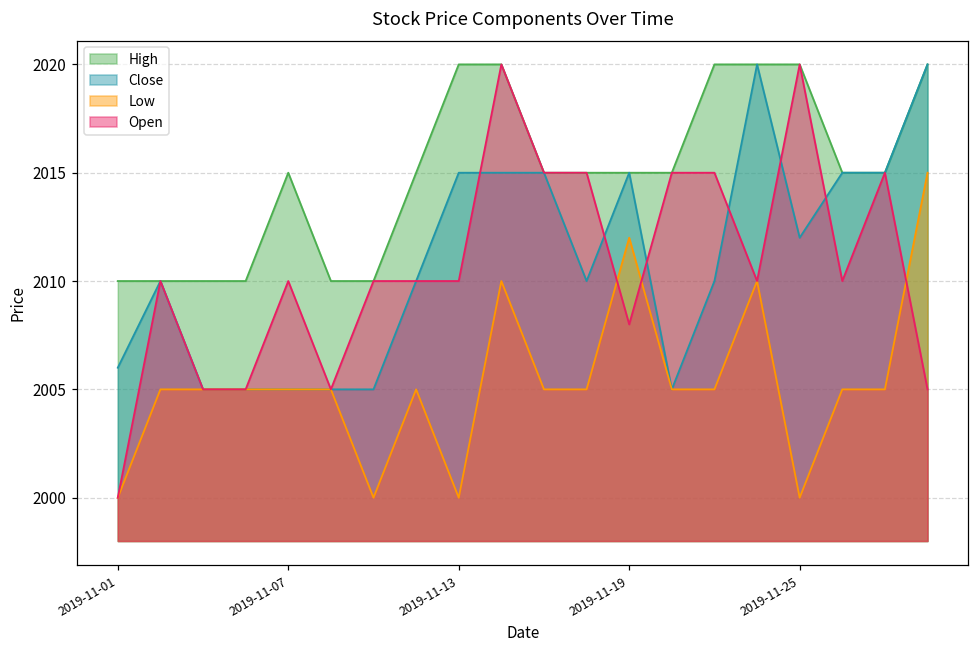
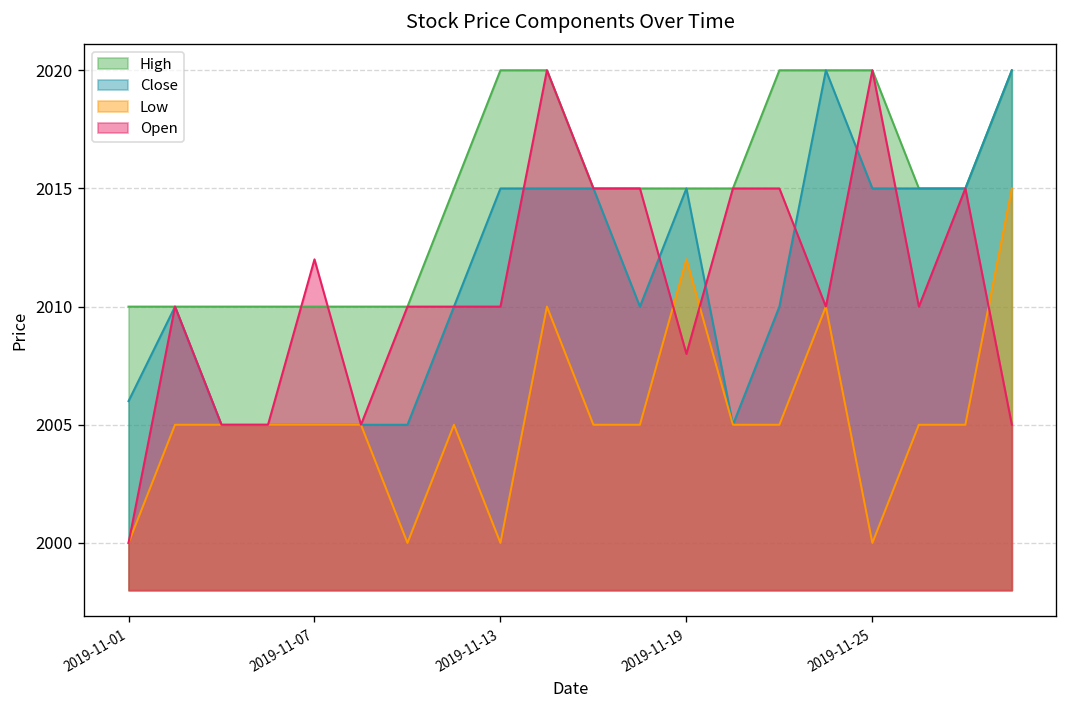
  {
    "High": {
      "2019-11-01": 2010,
-     "2019-11-07": 2015,
+     "2019-11-07": 2010,
      "2019-11-13": 2020
    },
    "Close": {
      "2019-11-01": 2006,
      "2019-11-13": 2015,
-     "2019-11-25": 2012
+     "2019-11-25": 2015
    },
    "Low": {
      "2019-11-13": 2000,
      "2019-11-19": 2012,
      "2019-11-25": 2000
    },
    "Open": {
-     "2019-11-07": 2010,
+     "2019-11-07": 2012,
      "2019-11-13": 2010,
      "2019-11-19": 2008
    }
  }
